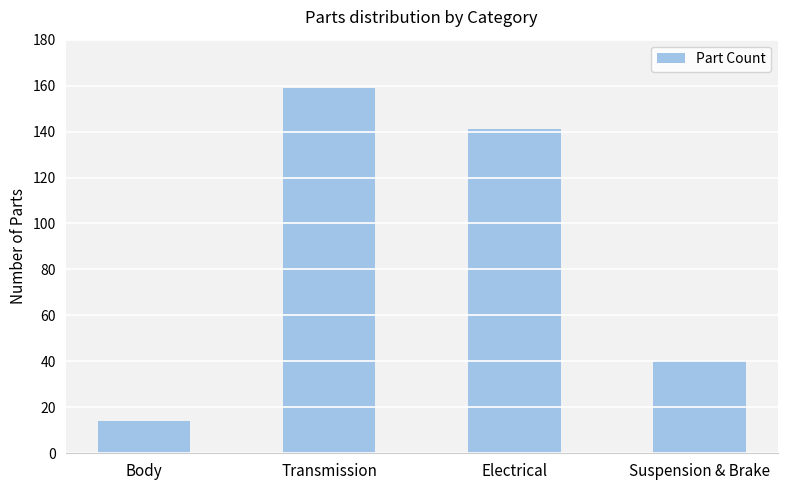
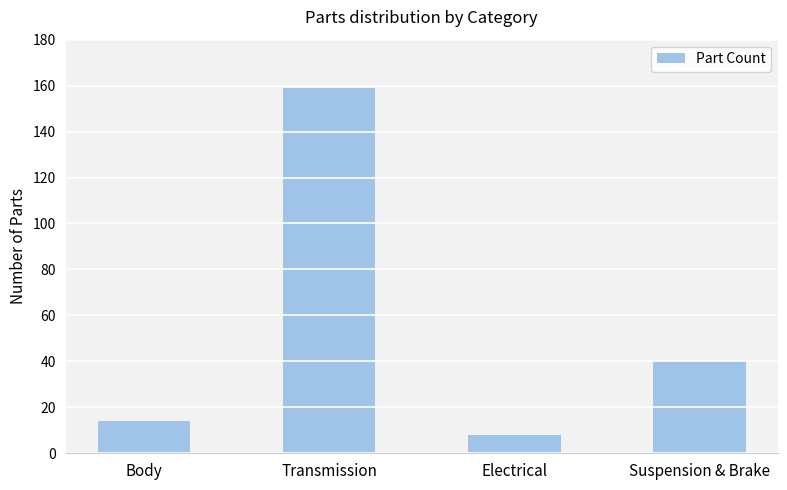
  {
    "Body": 14,
    "Transmission": 159,
-   "Electrical": 141,
+   "Electrical": 8,
    "Suspension & Brake": 40
  }
